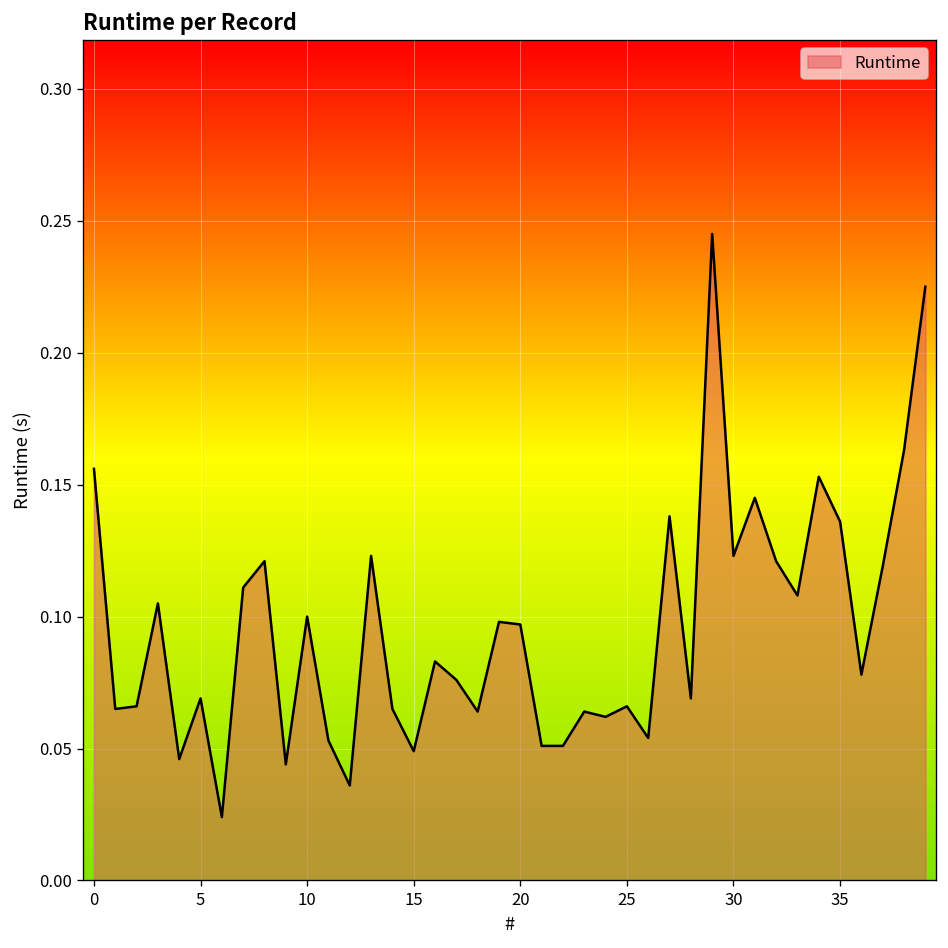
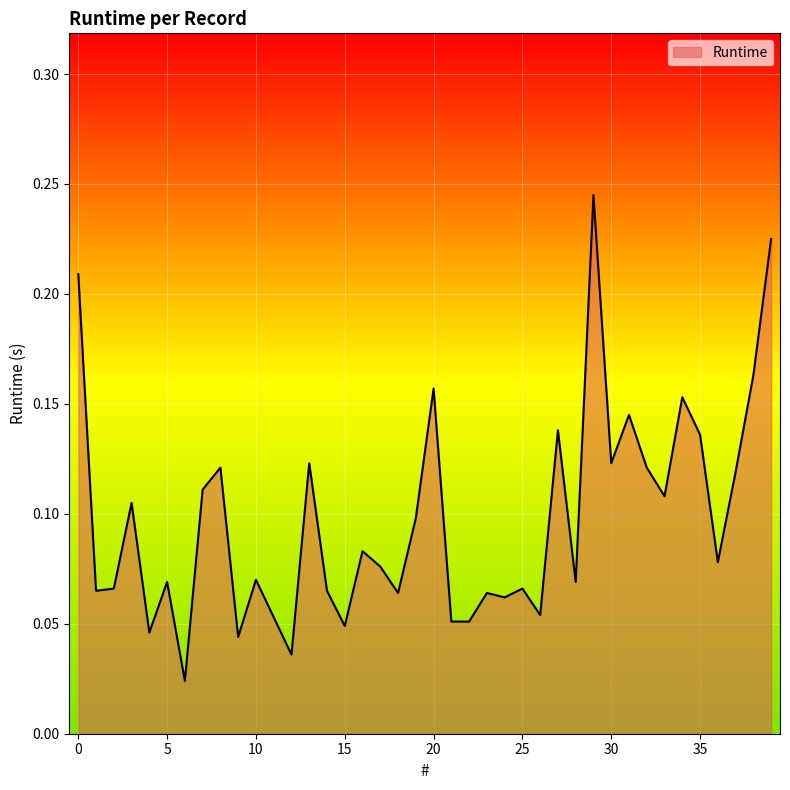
  {
-   "0": 0.156,
+   "0": 0.209,
    "5": 0.069,
-   "10": 0.10,
+   "10": 0.07,
    "15": 0.049,
-   "20": 0.097,
+   "20": 0.157,
    "25": 0.066,
    "30": 0.123,
    "35": 0.136
  }
